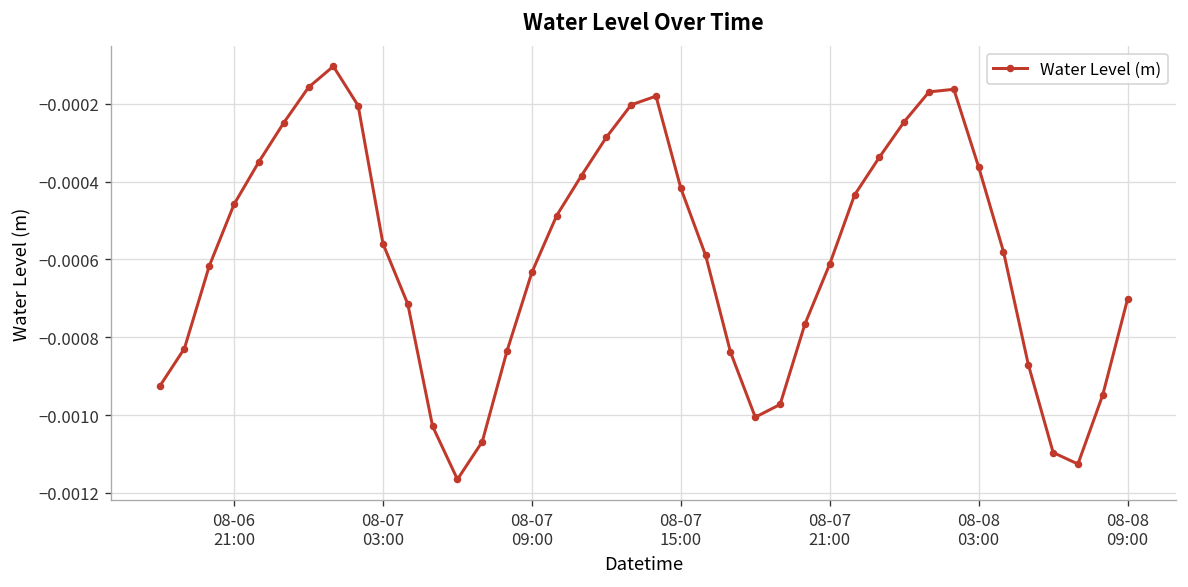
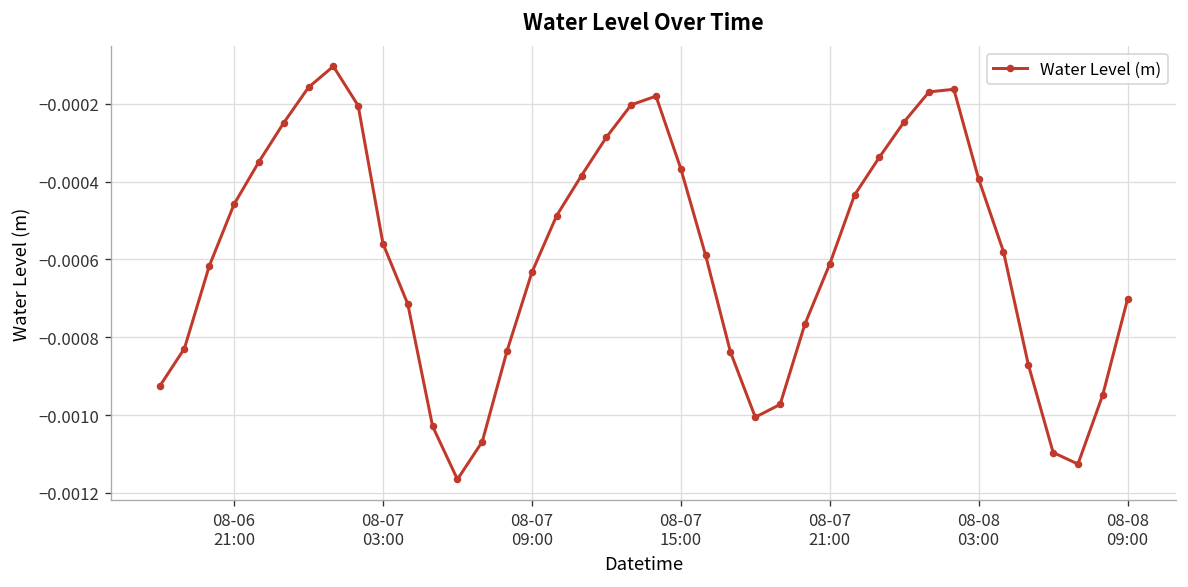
  {
    "08-06 21:00": -0.00046,
    "08-07 03:00": -0.00056,
    "08-07 09:00": -0.00063,
-   "08-07 15:00": -0.00042,
+   "08-07 15:00": -0.00037,
    "08-07 21:00": -0.00061,
-   "08-08 03:00": -0.00036,
+   "08-08 03:00": -0.00039,
    "08-08 09:00": -0.00070
  }
